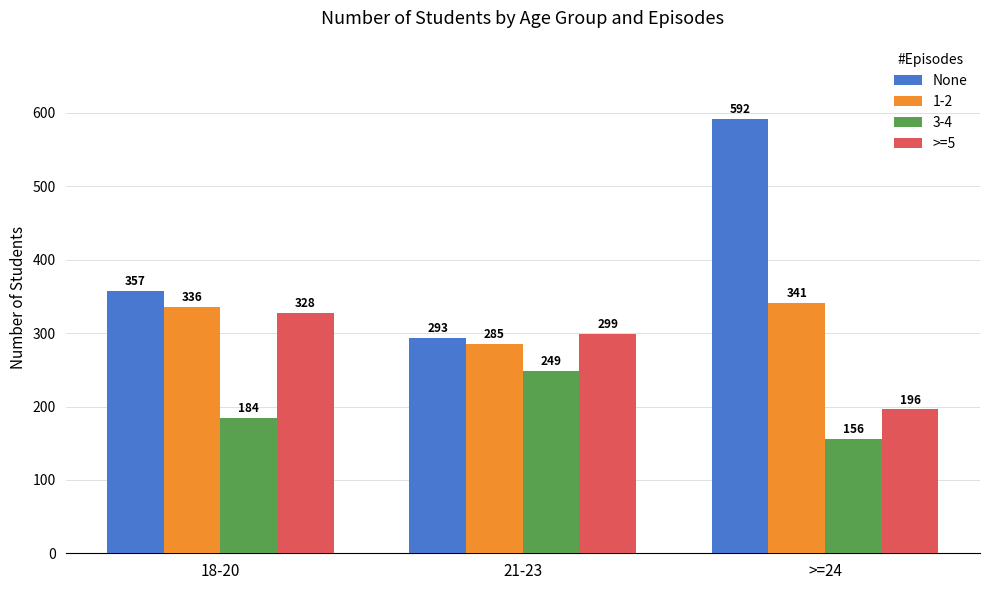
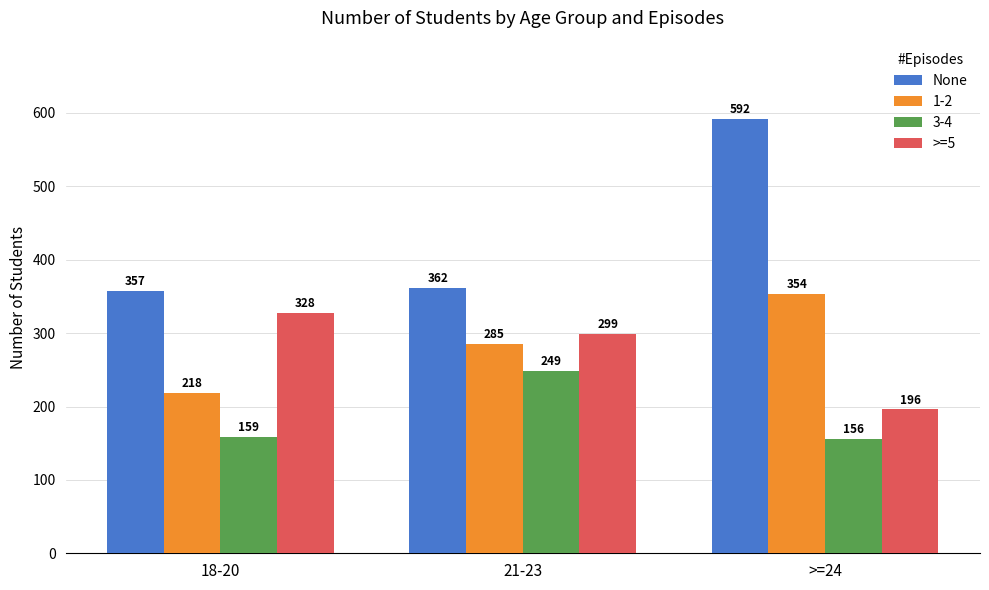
  {
    "None": {
      "18-20": 357,
-     "21-23": 293,
+     "21-23": 362,
      ">=24": 592
    },
    "1-2": {
-     "18-20": 336,
+     "18-20": 218,
      "21-23": 285,
-     ">=24": 341
+     ">=24": 354
    },
    "3-4": {
-     "18-20": 184,
+     "18-20": 159,
      "21-23": 249,
      ">=24": 156
    },
    ">=5": {
      "18-20": 328,
      "21-23": 299,
      ">=24": 196
    }
  }
